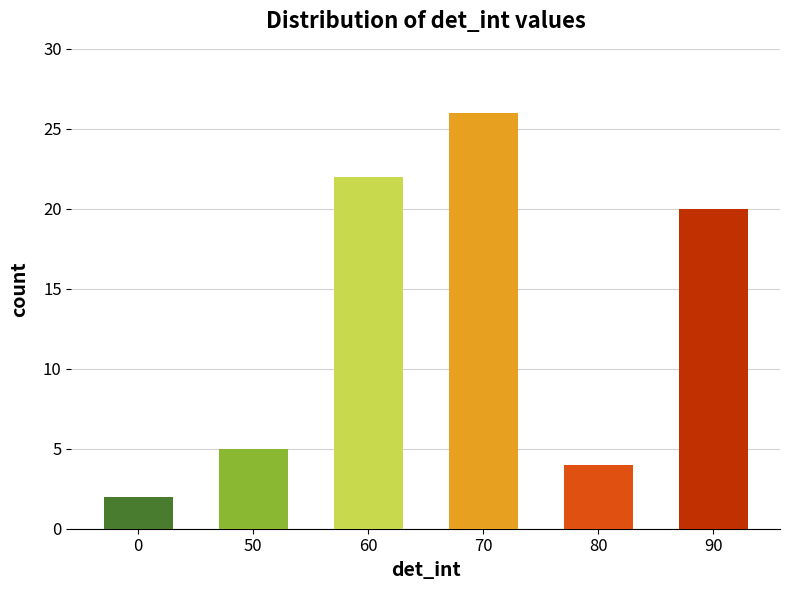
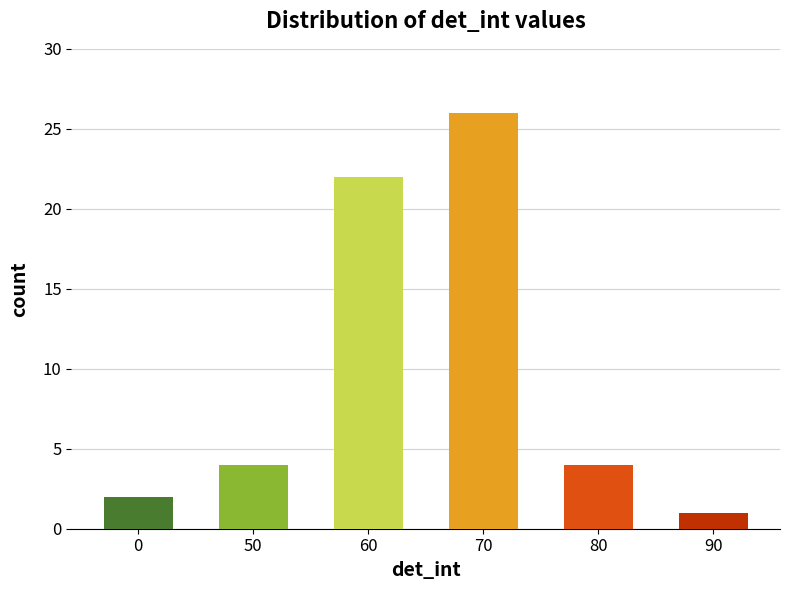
  {
    "0": 2,
-   "50": 5,
+   "50": 4,
    "60": 22,
    "70": 26,
    "80": 4,
-   "90": 20
+   "90": 1
  }
